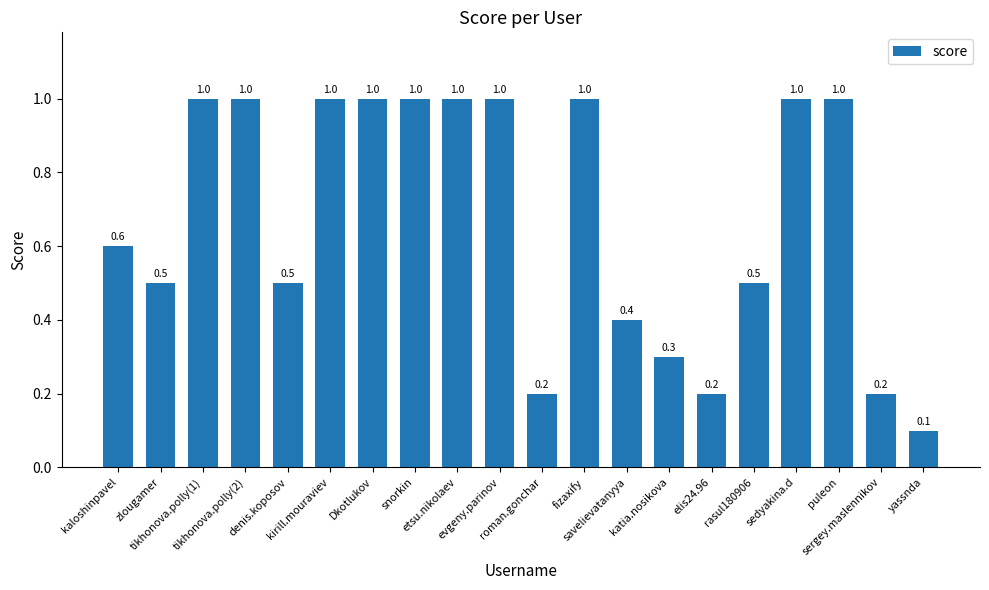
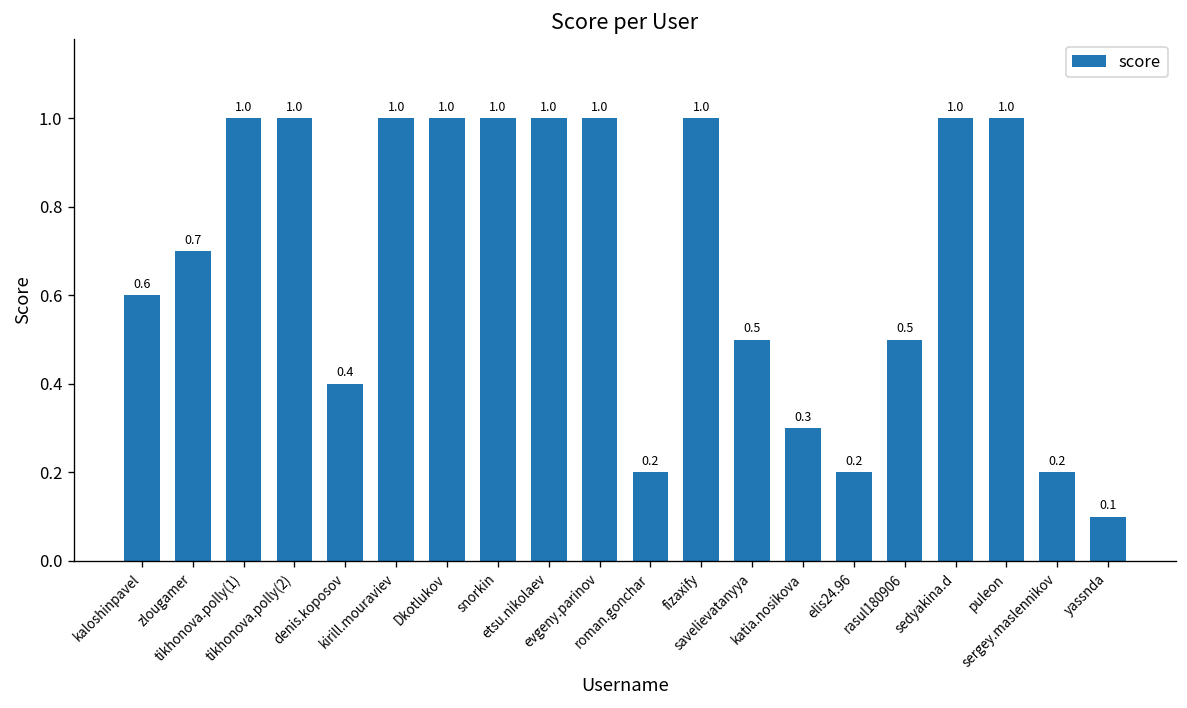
  {
    "kaloshinpavel": 0.6,
-   "zlougamer": 0.5,
+   "zlougamer": 0.7,
    "tikhonova.polly(1)": 1.0,
    "tikhonova.polly(2)": 1.0,
-   "denis.koposov": 0.5,
+   "denis.koposov": 0.4,
    "kirill.mouraviev": 1.0,
    "Dkotlukov": 1.0,
    "snorkin": 1.0,
    "etsu.nikolaev": 1.0,
    "evgeny.parinov": 1.0,
    "roman.gonchar": 0.2,
    "fizaxify": 1.0,
-   "savelievatanyya": 0.4,
+   "savelievatanyya": 0.5,
    "katia.nosikova": 0.3,
    "elis24.96": 0.2,
    "rasul180906": 0.5,
    "sedyakina.d": 1.0,
    "puleon": 1.0,
    "sergey.maslennikov": 0.2,
    "yassnda": 0.1
  }
